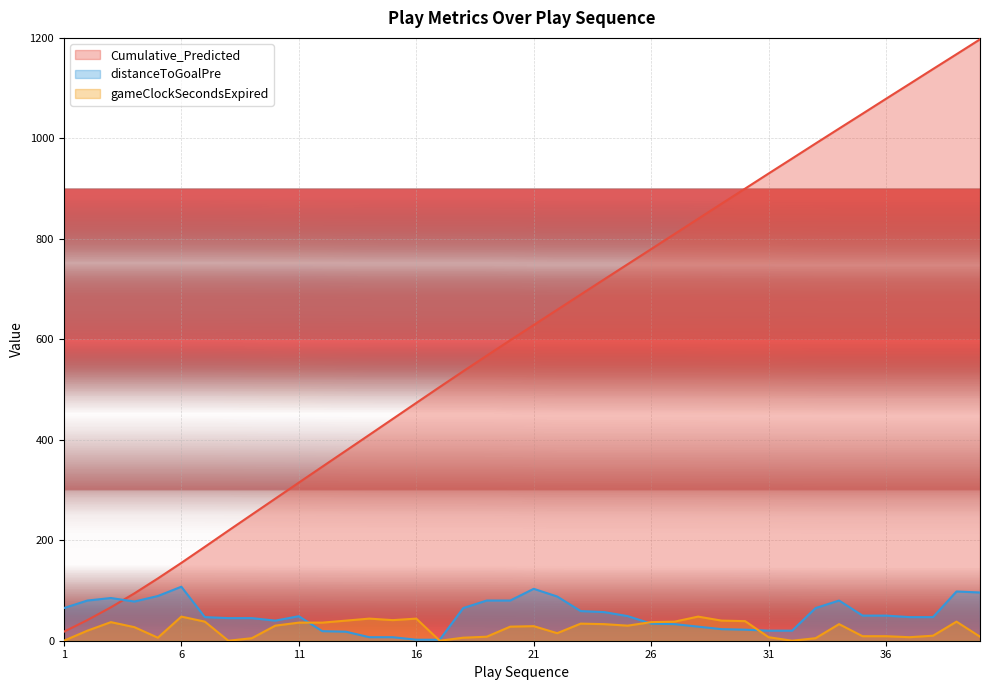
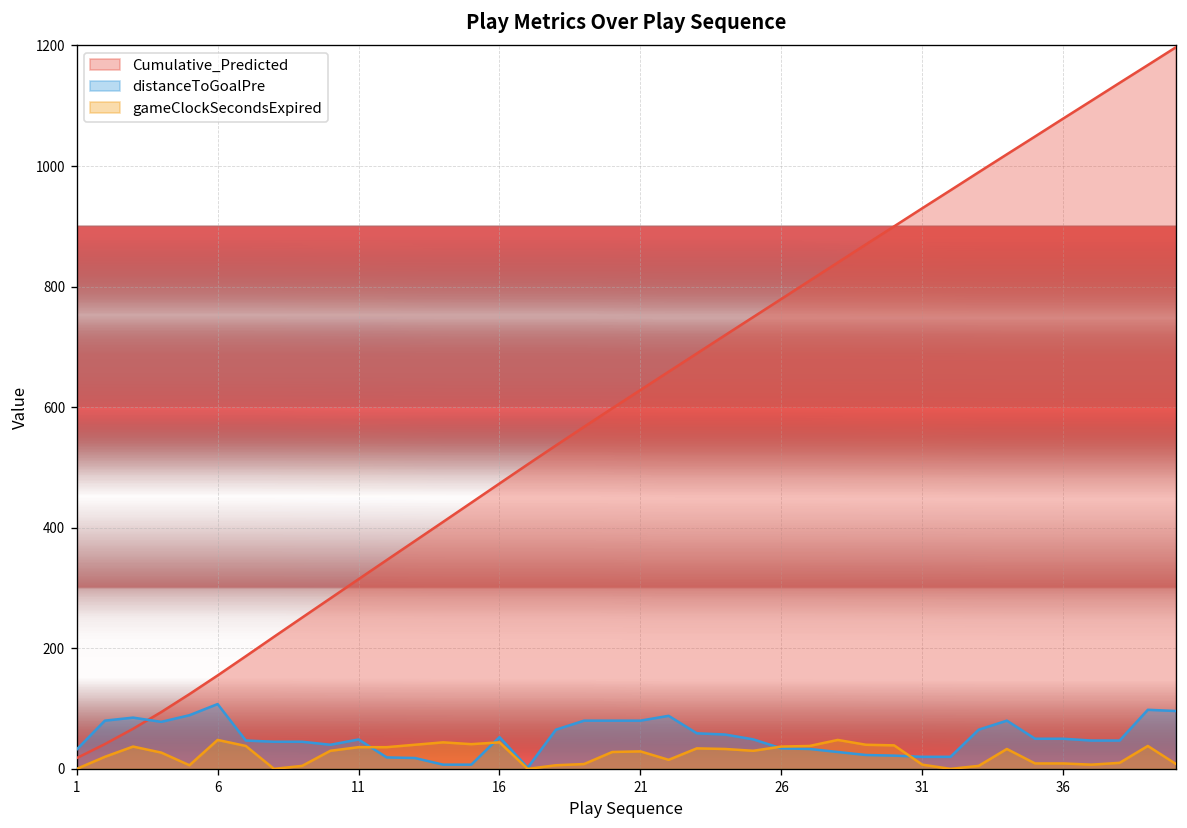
  {
    "distanceToGoalPre": {
-     "1": 70,
+     "1": 30,
      "6": 110,
      "11": 50,
-     "16": 0,
-     "21": 100,
+     "16": 50,
+     "21": 80,
      "31": 20,
      "36": 50
    }
  }
